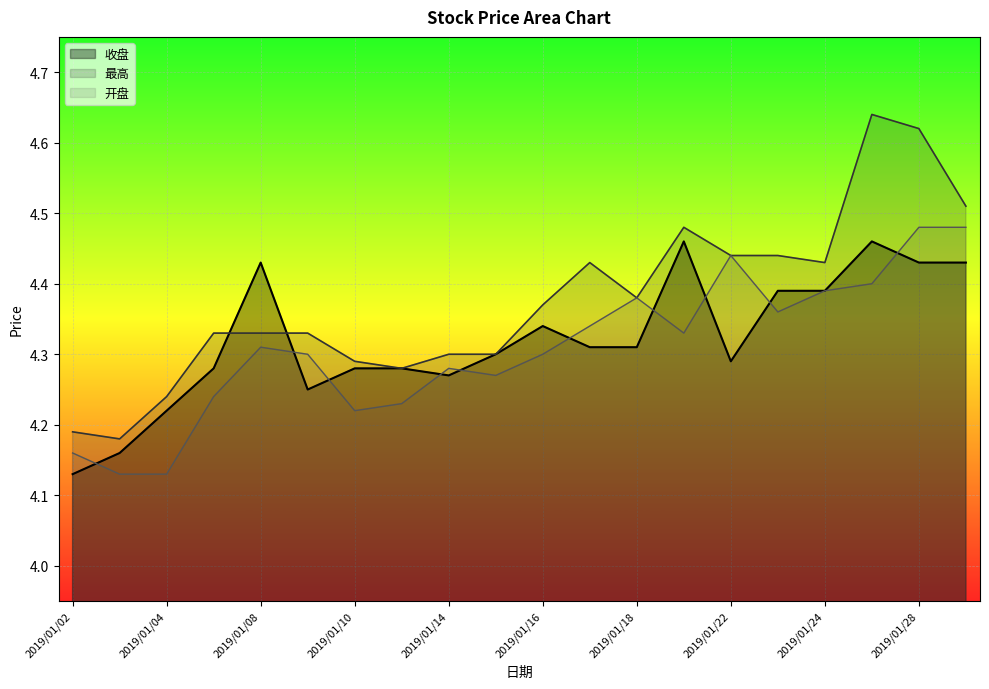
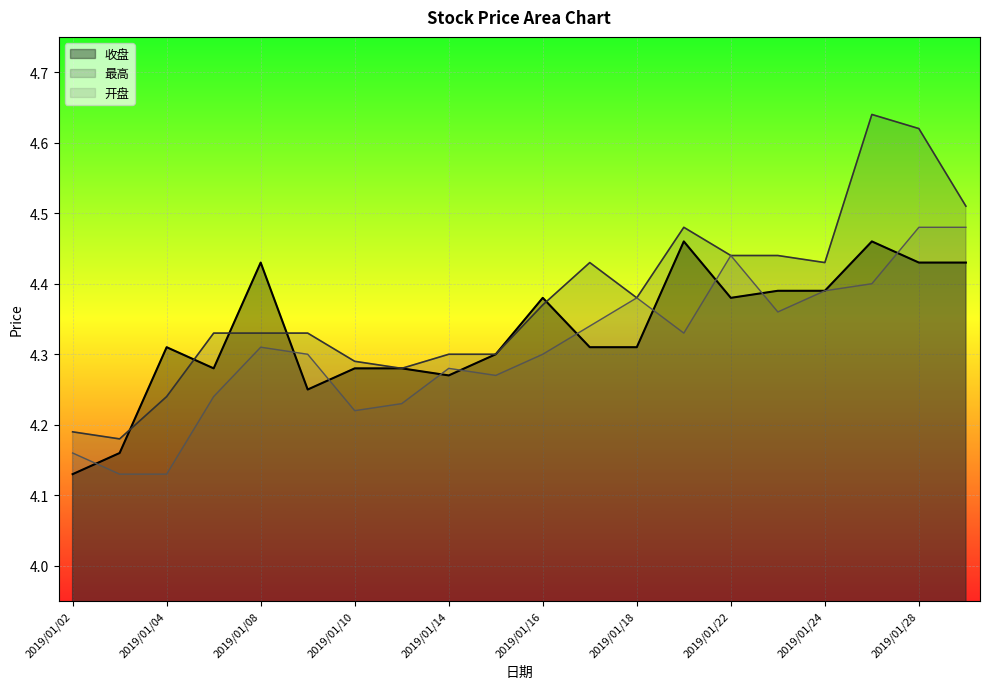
  {
    "收盘": {
      "2019/01/02": 4.13,
-     "2019/01/04": 4.22,
+     "2019/01/04": 4.31,
      "2019/01/08": 4.43,
      "2019/01/10": 4.28,
      "2019/01/14": 4.27,
-     "2019/01/16": 4.34,
+     "2019/01/16": 4.38,
      "2019/01/18": 4.31,
-     "2019/01/22": 4.29,
+     "2019/01/22": 4.38,
      "2019/01/28": 4.43
    }
  }
